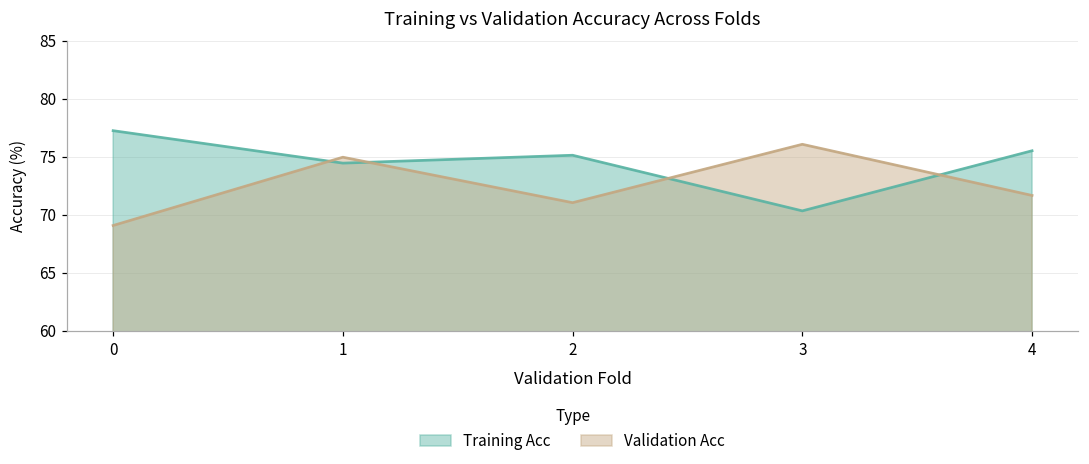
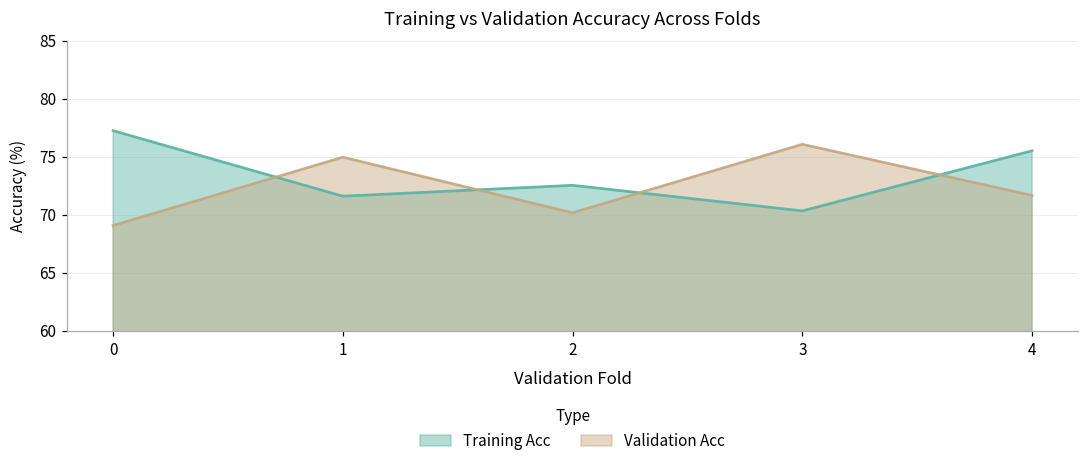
  {
    "Training Acc": {
      "0": 77.2,
-     "1": 74.4,
-     "2": 75.1,
+     "1": 71.6,
+     "2": 72.5,
      "3": 70.3,
      "4": 75.5
    },
    "Validation Acc": {
      "0": 69.1,
      "1": 75.0,
-     "2": 71.0,
+     "2": 70.2,
      "3": 76.1,
      "4": 71.7
    }
  }
